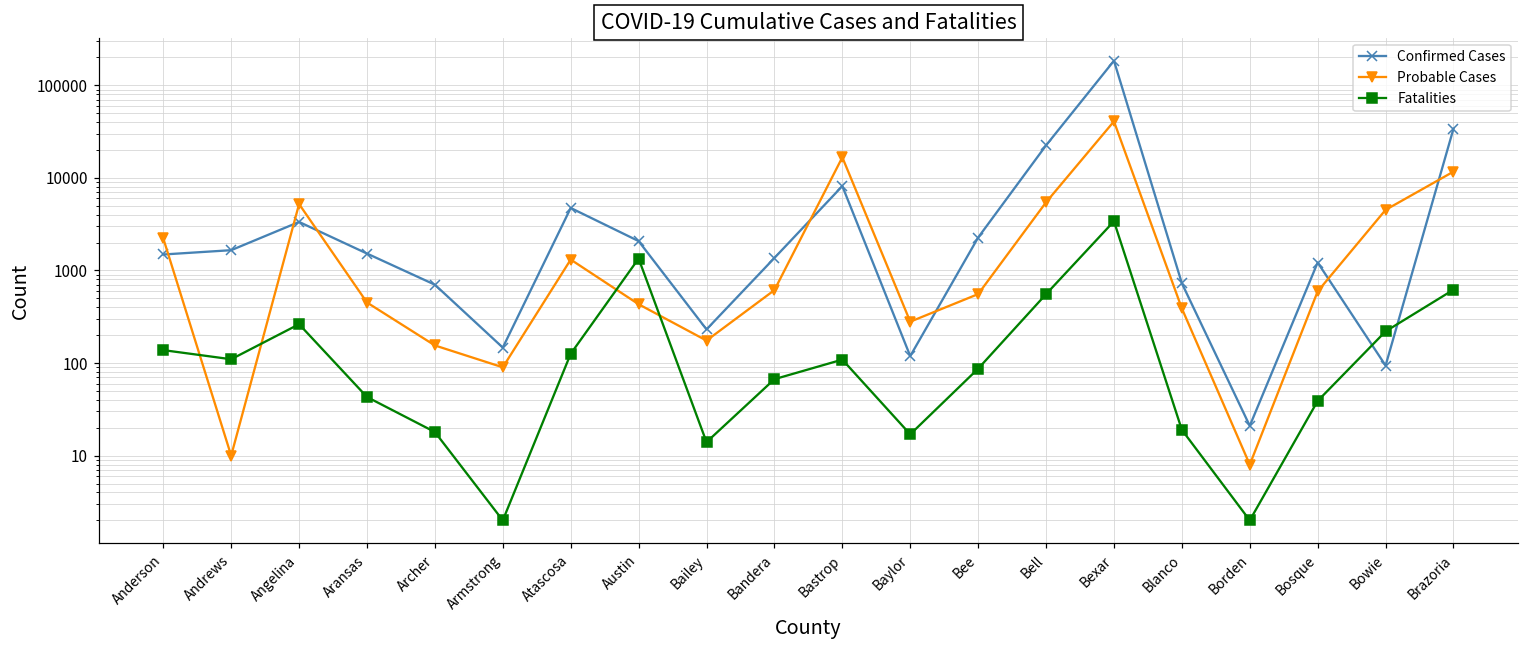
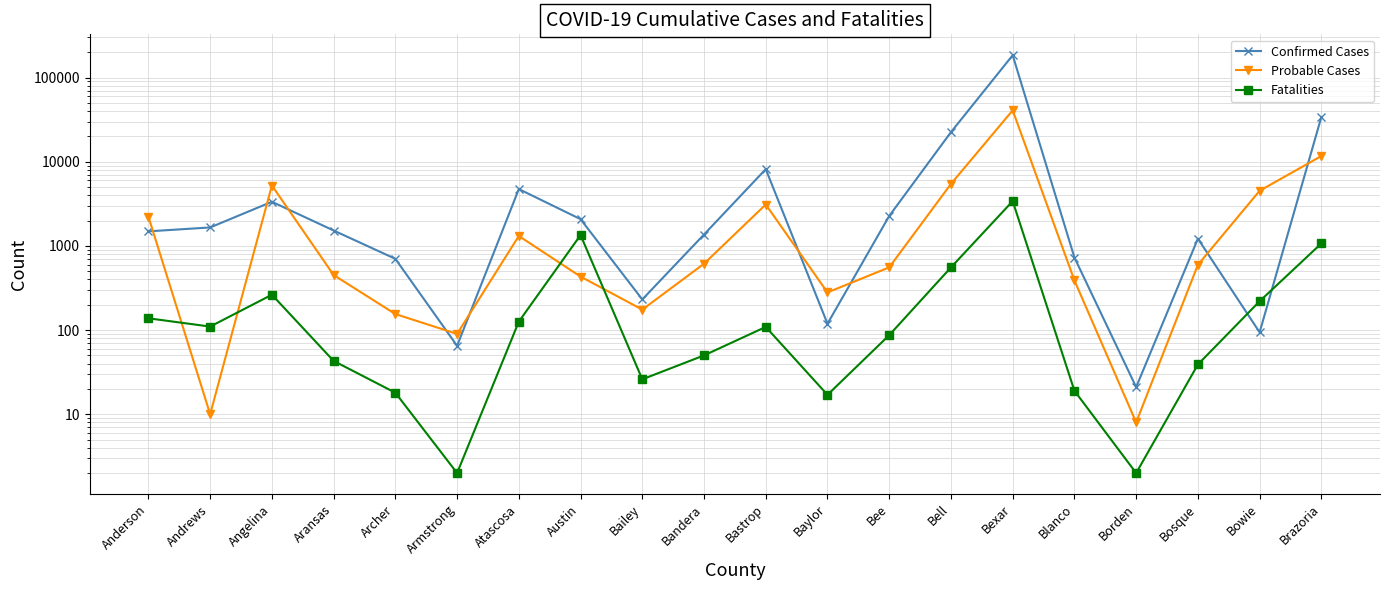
  {
    "Confirmed Cases": {
      "Anderson": 1500,
      "Andrews": 1700,
      "Angelina": 3300,
      "Aransas": 1500,
      "Archer": 700,
-     "Armstrong": 150,
+     "Armstrong": 70,
      "Atascosa": 5000,
      "Austin": 2100,
      "Bailey": 230,
      "Bandera": 1400,
      "Bastrop": 8000,
      "Baylor": 120,
      "Bee": 2300,
      "Bell": 22000,
      "Bexar": 180000,
      "Blanco": 700,
      "Borden": 21,
      "Bosque": 1200,
      "Bowie": 90,
      "Brazoria": 34000
    },
    "Probable Cases": {
      "Anderson": 2200,
      "Andrews": 10,
      "Angelina": 5000,
      "Aransas": 500,
      "Archer": 160,
      "Armstrong": 90,
      "Atascosa": 1300,
      "Austin": 400,
      "Bailey": 180,
      "Bandera": 600,
-     "Bastrop": 17000,
+     "Bastrop": 3100,
      "Baylor": 280,
      "Bee": 600,
      "Bell": 5000,
      "Bexar": 40000,
      "Blanco": 400,
      "Borden": 8,
      "Bosque": 600,
      "Bowie": 5000,
      "Brazoria": 12000
    },
    "Fatalities": {
      "Anderson": 140,
      "Andrews": 110,
      "Angelina": 260,
      "Aransas": 40,
      "Archer": 18,
      "Armstrong": 2,
      "Atascosa": 130,
      "Austin": 1300,
-     "Bailey": 14,
-     "Bandera": 70,
+     "Bailey": 26,
+     "Bandera": 50,
      "Bastrop": 110,
      "Baylor": 17,
      "Bee": 90,
      "Bell": 600,
      "Bexar": 3400,
      "Blanco": 19,
      "Borden": 2,
      "Bosque": 40,
      "Bowie": 220,
-     "Brazoria": 600
+     "Brazoria": 1100
    }
  }
